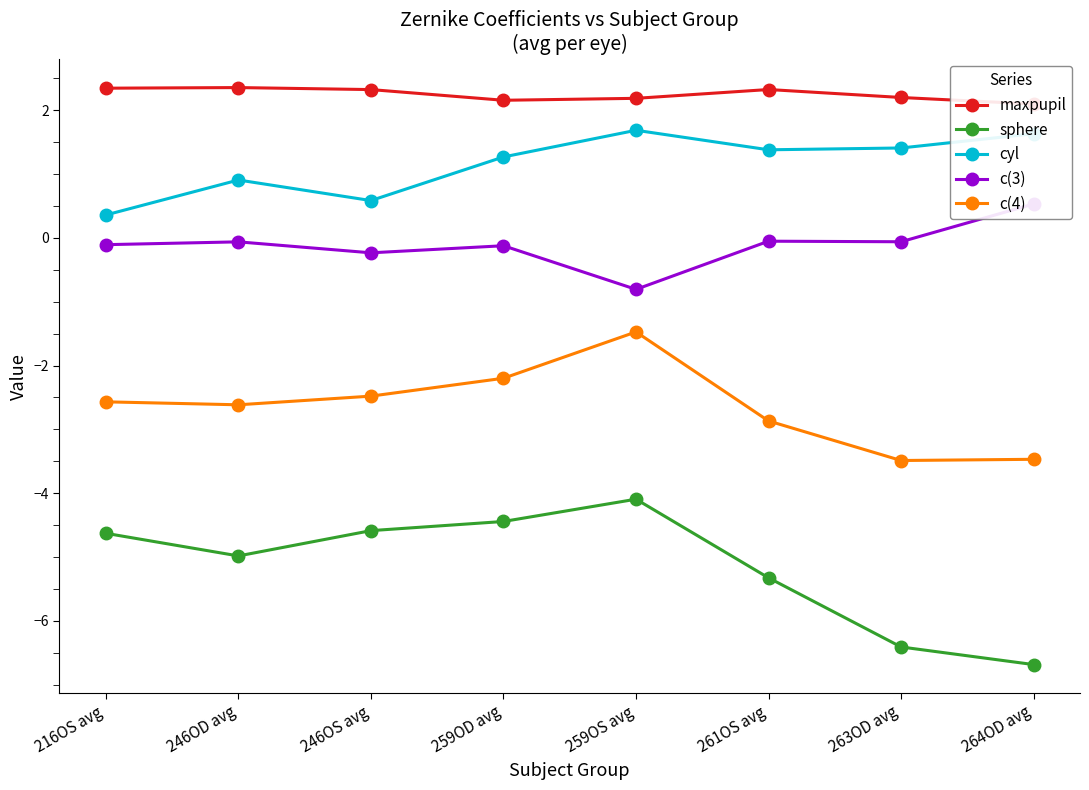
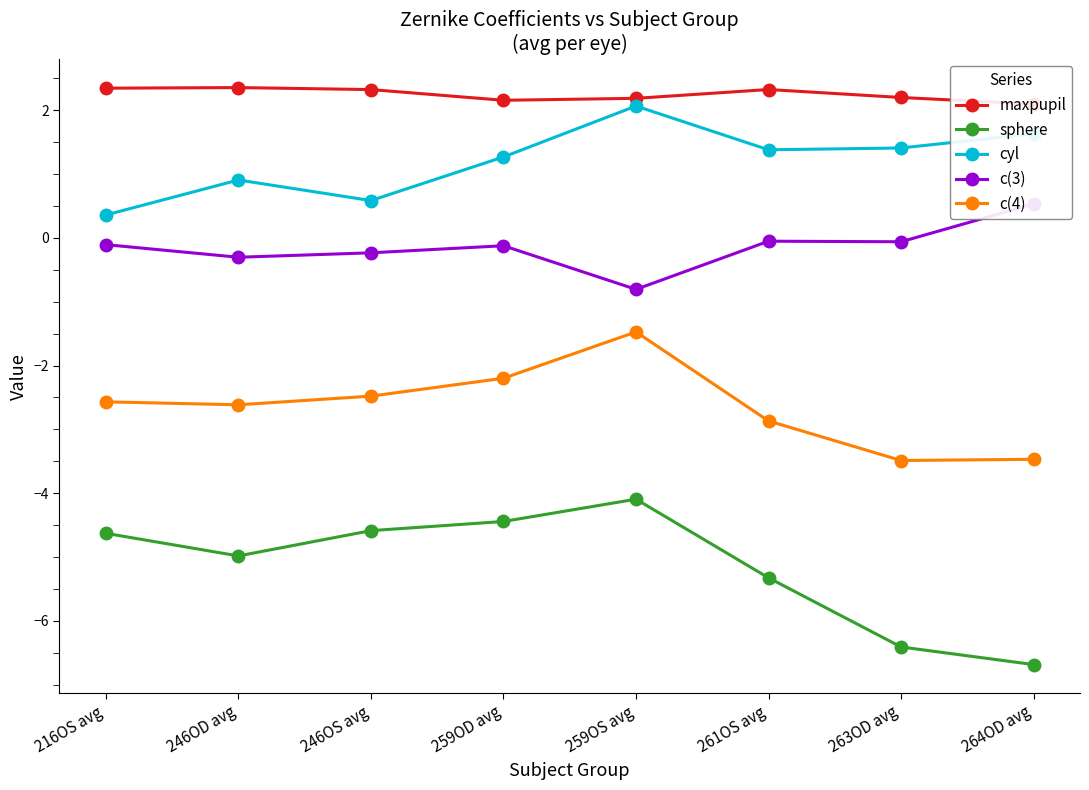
  {
    "maxpupil": {
      "216OS avg": 2.3,
      "246OD avg": 2.4,
      "246OS avg": 2.3,
      "259OD avg": 2.2,
      "259OS avg": 2.2,
      "261OS avg": 2.3,
      "263OD avg": 2.2
    },
    "sphere": {
      "216OS avg": -4.6,
      "246OD avg": -5.0,
      "246OS avg": -4.6,
      "259OD avg": -4.4,
      "259OS avg": -4.1,
      "261OS avg": -5.3,
      "263OD avg": -6.4,
      "264OD avg": -6.7
    },
    "cyl": {
      "216OS avg": 0.4,
      "246OD avg": 0.9,
      "246OS avg": 0.6,
      "259OD avg": 1.3,
-     "259OS avg": 1.7,
+     "259OS avg": 2.1,
      "261OS avg": 1.4,
      "263OD avg": 1.4
    },
    "c(3)": {
      "216OS avg": -0.1,
-     "246OD avg": -0.1,
+     "246OD avg": -0.3,
      "246OS avg": -0.2,
      "259OD avg": -0.1,
      "259OS avg": -0.8,
      "261OS avg": -0.1,
      "263OD avg": -0.1
    },
    "c(4)": {
      "216OS avg": -2.6,
      "246OD avg": -2.6,
      "246OS avg": -2.5,
      "259OD avg": -2.2,
      "259OS avg": -1.5,
      "261OS avg": -2.9,
      "263OD avg": -3.5,
      "264OD avg": -3.5
    }
  }
